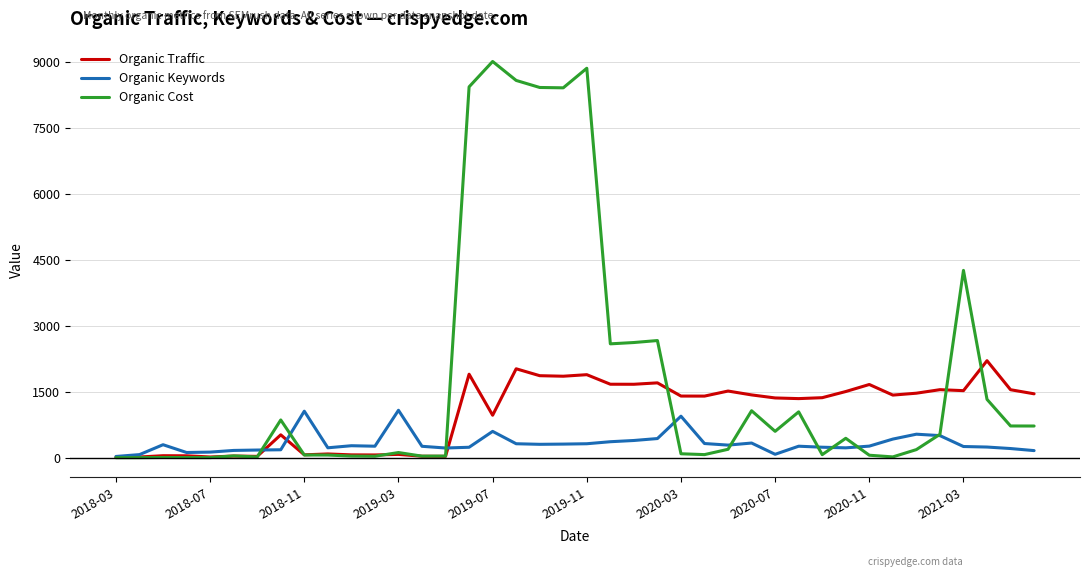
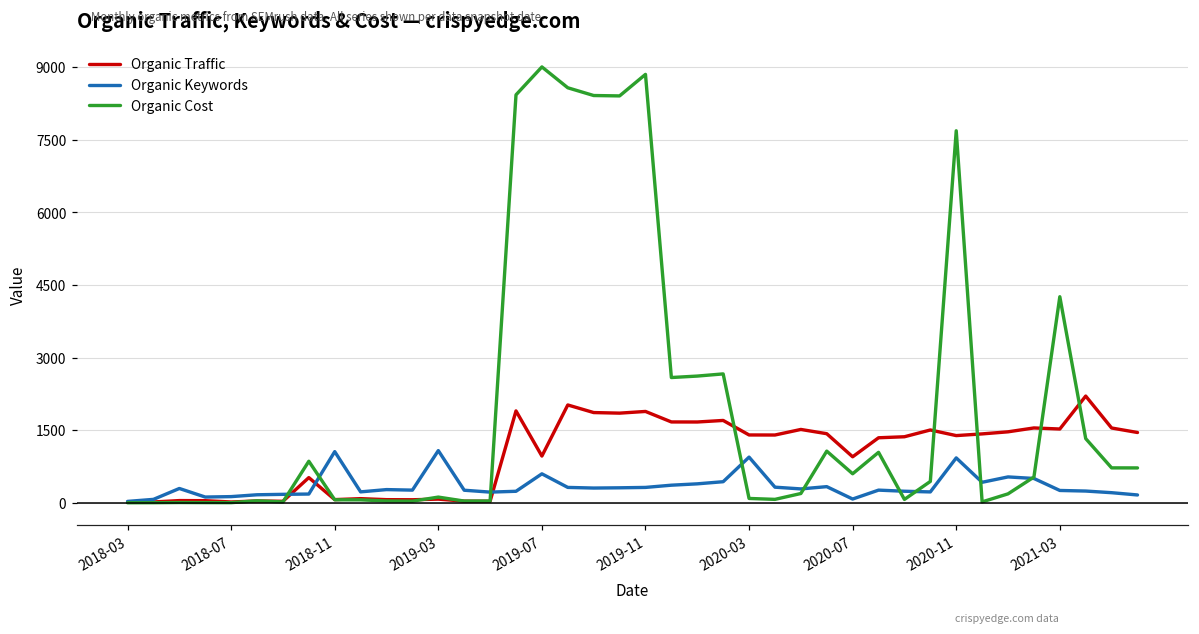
  {
    "Organic Traffic": {
      "2019-07": 1000,
      "2019-11": 1900,
      "2020-03": 1400,
-     "2020-07": 1400,
-     "2020-11": 1700,
+     "2020-07": 1000,
+     "2020-11": 1400,
      "2021-03": 1500
    },
    "Organic Keywords": {
      "2018-07": 100,
      "2018-11": 1100,
      "2019-03": 1100,
      "2019-07": 600,
      "2019-11": 300,
      "2020-03": 900,
      "2020-07": 100,
-     "2020-11": 300,
+     "2020-11": 900,
      "2021-03": 300
    },
    "Organic Cost": {
      "2019-07": 9000,
      "2019-11": 8900,
      "2020-03": 100,
      "2020-07": 600,
-     "2020-11": 100,
+     "2020-11": 7700,
      "2021-03": 4300
    }
  }
